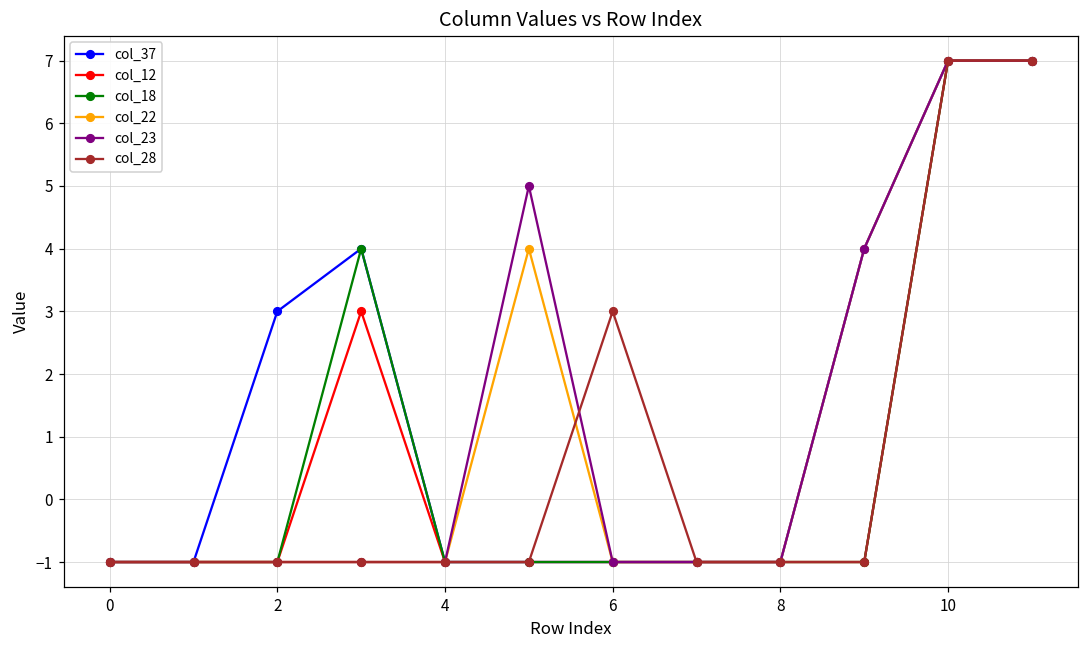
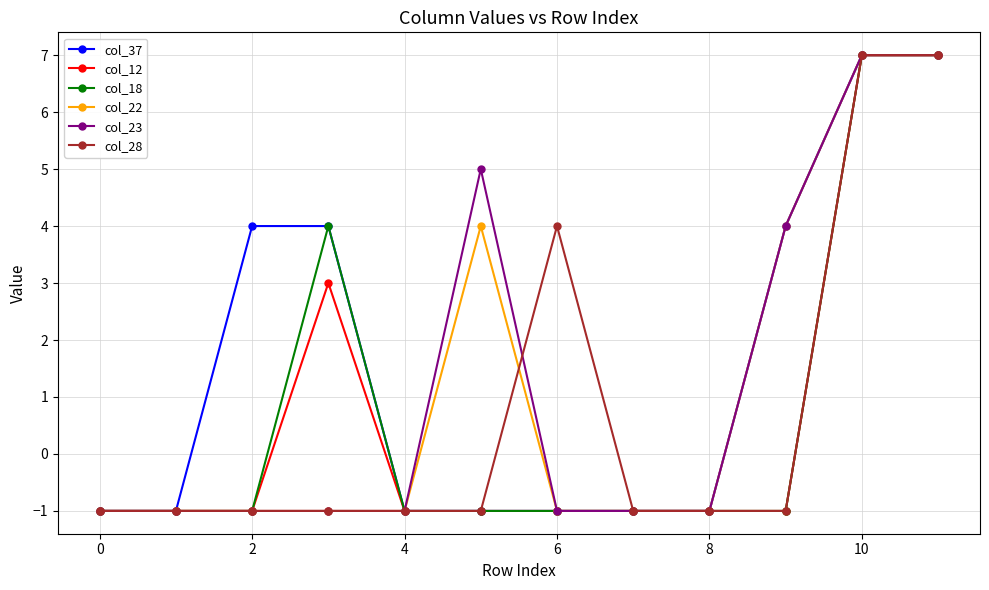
  {
    "col_37": {
-     "2": 3
+     "2": 4
    },
    "col_28": {
-     "6": 3
+     "6": 4
    }
  }
